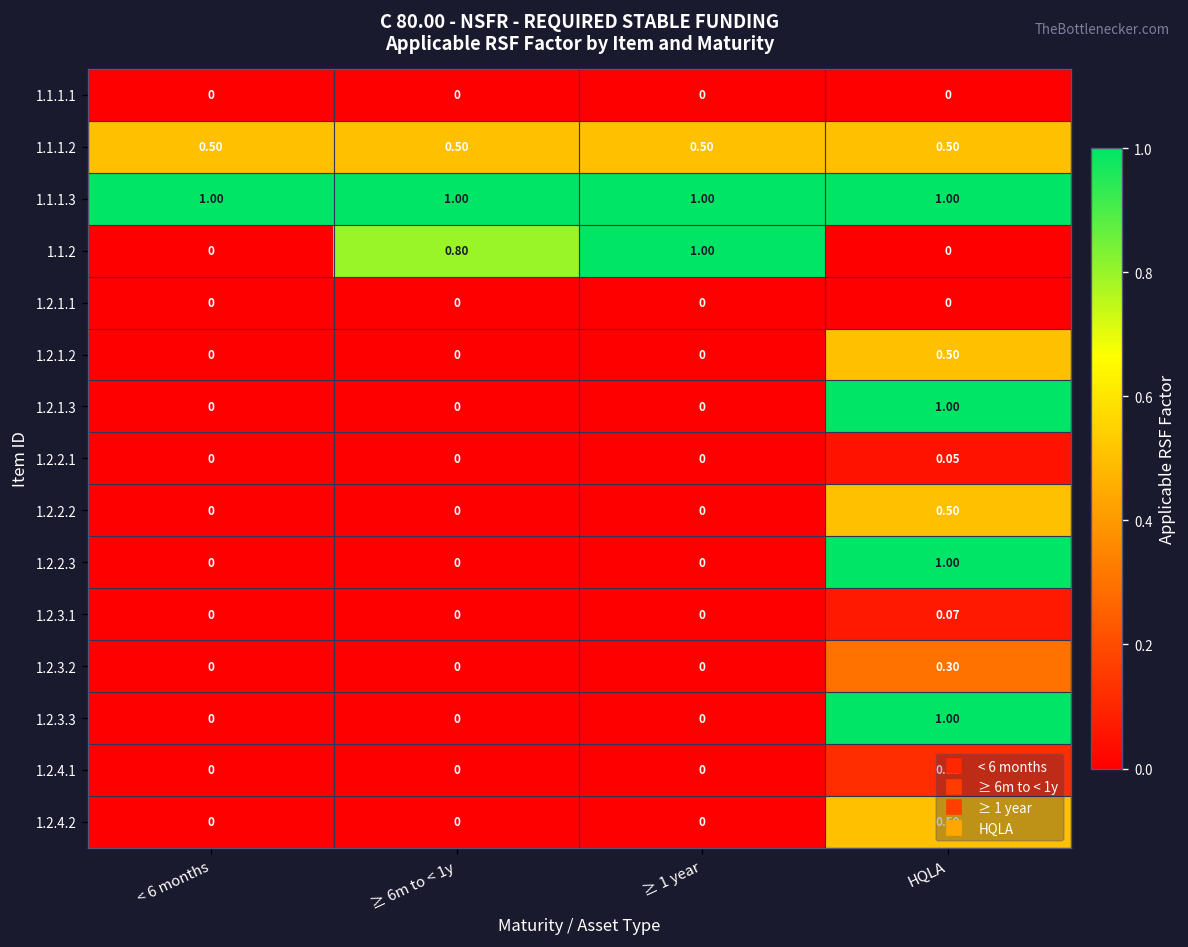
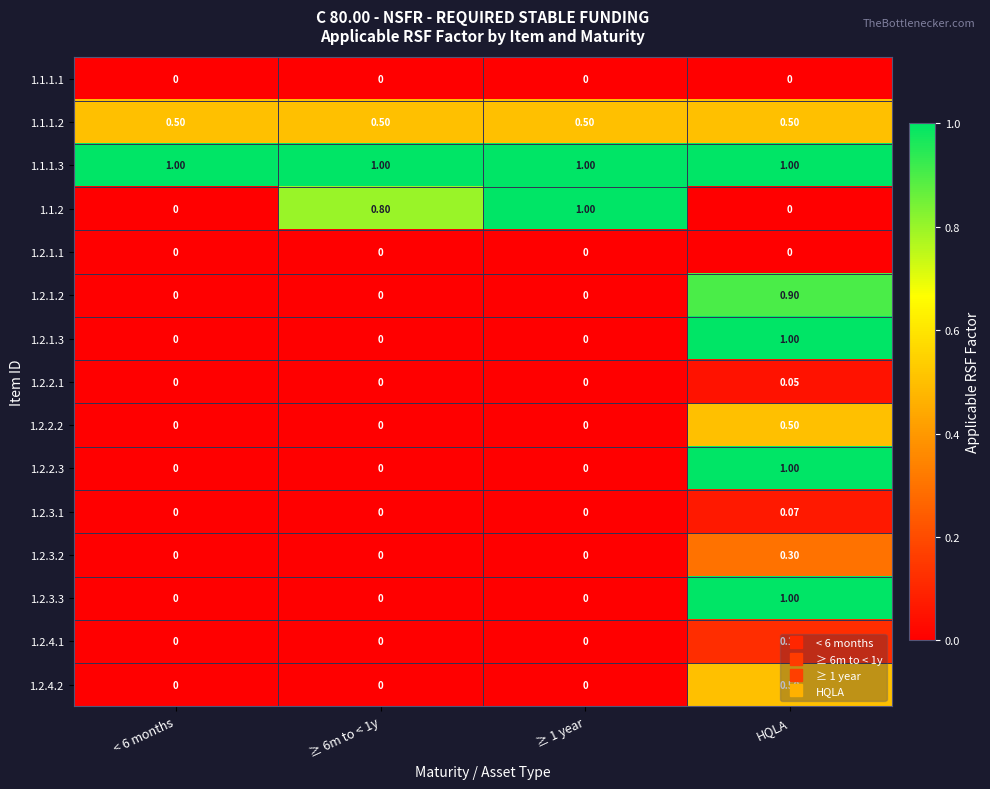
  {
    "1.1.1.1": {
      "< 6 months": 0,
      "≥ 6m to < 1y": 0,
      "≥ 1 year": 0,
      "HQLA": 0
    },
    "1.1.1.2": {
      "< 6 months": 0.50,
      "≥ 6m to < 1y": 0.50,
      "≥ 1 year": 0.50,
      "HQLA": 0.50
    },
    "1.1.1.3": {
      "< 6 months": 1.00,
      "≥ 6m to < 1y": 1.00,
      "≥ 1 year": 1.00,
      "HQLA": 1.00
    },
    "1.1.2": {
      "< 6 months": 0,
      "≥ 6m to < 1y": 0.80,
      "≥ 1 year": 1.00,
      "HQLA": 0
    },
    "1.2.1.1": {
      "< 6 months": 0,
      "≥ 6m to < 1y": 0,
      "≥ 1 year": 0,
      "HQLA": 0
    },
    "1.2.1.2": {
      "< 6 months": 0,
      "≥ 6m to < 1y": 0,
      "≥ 1 year": 0,
-     "HQLA": 0.50
+     "HQLA": 0.90
    },
    "1.2.1.3": {
      "< 6 months": 0,
      "≥ 6m to < 1y": 0,
      "≥ 1 year": 0,
      "HQLA": 1.00
    },
    "1.2.2.1": {
      "< 6 months": 0,
      "≥ 6m to < 1y": 0,
      "≥ 1 year": 0,
      "HQLA": 0.05
    },
    "1.2.2.2": {
      "< 6 months": 0,
      "≥ 6m to < 1y": 0,
      "≥ 1 year": 0,
      "HQLA": 0.50
    },
    "1.2.2.3": {
      "< 6 months": 0,
      "≥ 6m to < 1y": 0,
      "≥ 1 year": 0,
      "HQLA": 1.00
    },
    "1.2.3.1": {
      "< 6 months": 0,
      "≥ 6m to < 1y": 0,
      "≥ 1 year": 0,
      "HQLA": 0.07
    },
    "1.2.3.2": {
      "< 6 months": 0,
      "≥ 6m to < 1y": 0,
      "≥ 1 year": 0,
      "HQLA": 0.30
    },
    "1.2.3.3": {
      "< 6 months": 0,
      "≥ 6m to < 1y": 0,
      "≥ 1 year": 0,
      "HQLA": 1.00
    },
    "1.2.4.1": {
      "< 6 months": 0,
      "≥ 6m to < 1y": 0,
      "≥ 1 year": 0
    },
    "1.2.4.2": {
      "< 6 months": 0,
      "≥ 6m to < 1y": 0,
      "≥ 1 year": 0
    }
  }
